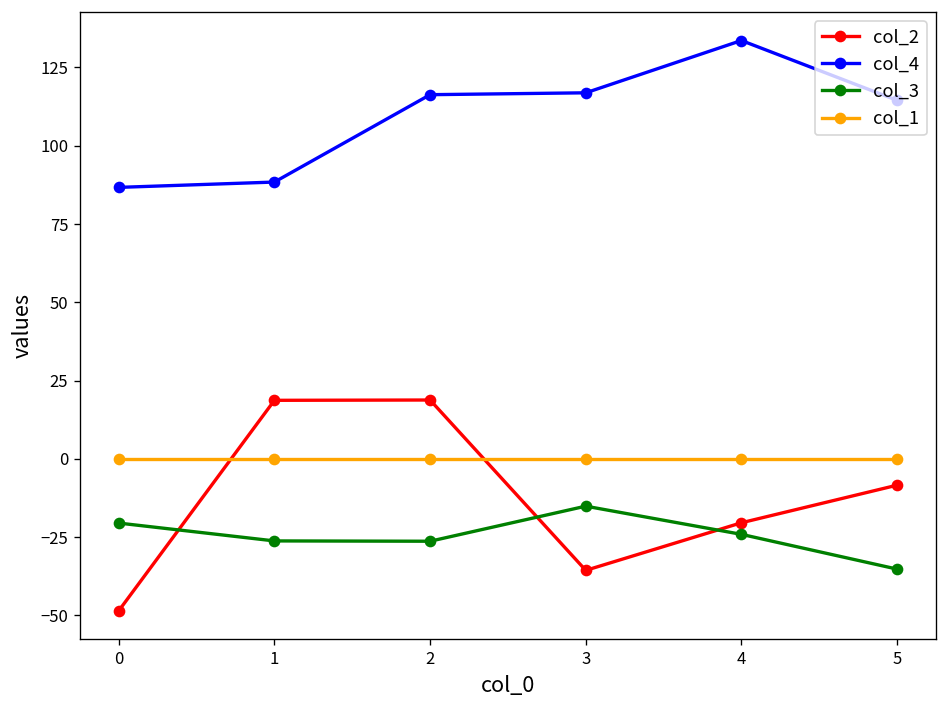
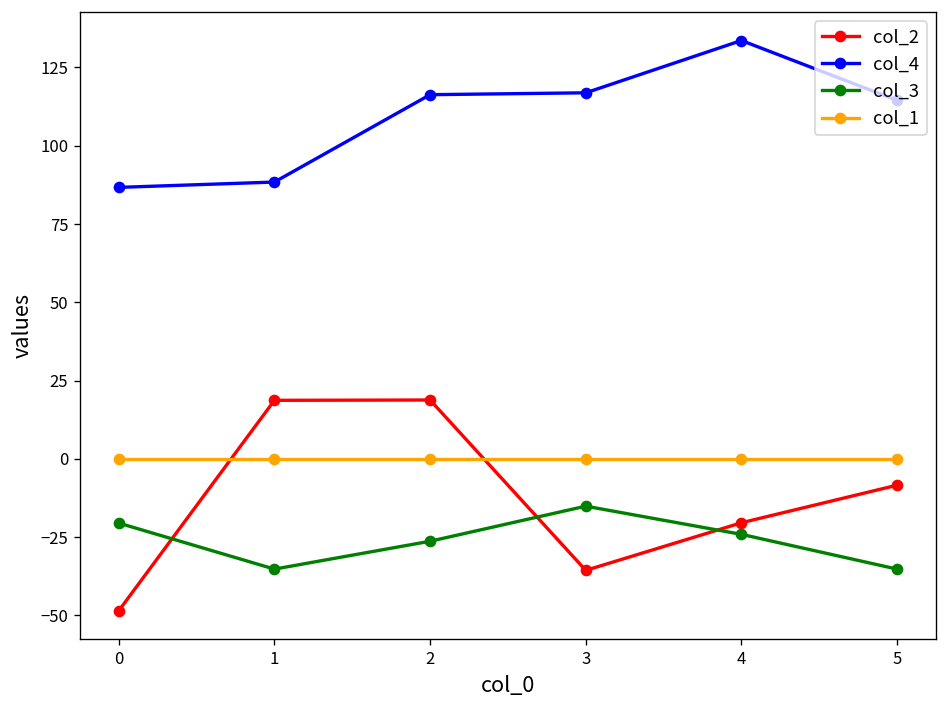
  {
    "col_2": {
      "0": -49,
      "1": 19,
      "2": 19,
      "3": -36,
      "4": -20,
      "5": -8
    },
    "col_4": {
      "0": 87,
      "1": 88,
      "2": 116,
      "3": 117,
      "4": 134
    },
    "col_3": {
      "0": -21,
-     "1": -26,
+     "1": -35,
      "2": -26,
      "3": -15,
      "4": -24,
      "5": -35
    },
    "col_1": {
      "0": 0,
      "1": 0,
      "2": 0,
      "3": 0,
      "4": 0,
      "5": 0
    }
  }
